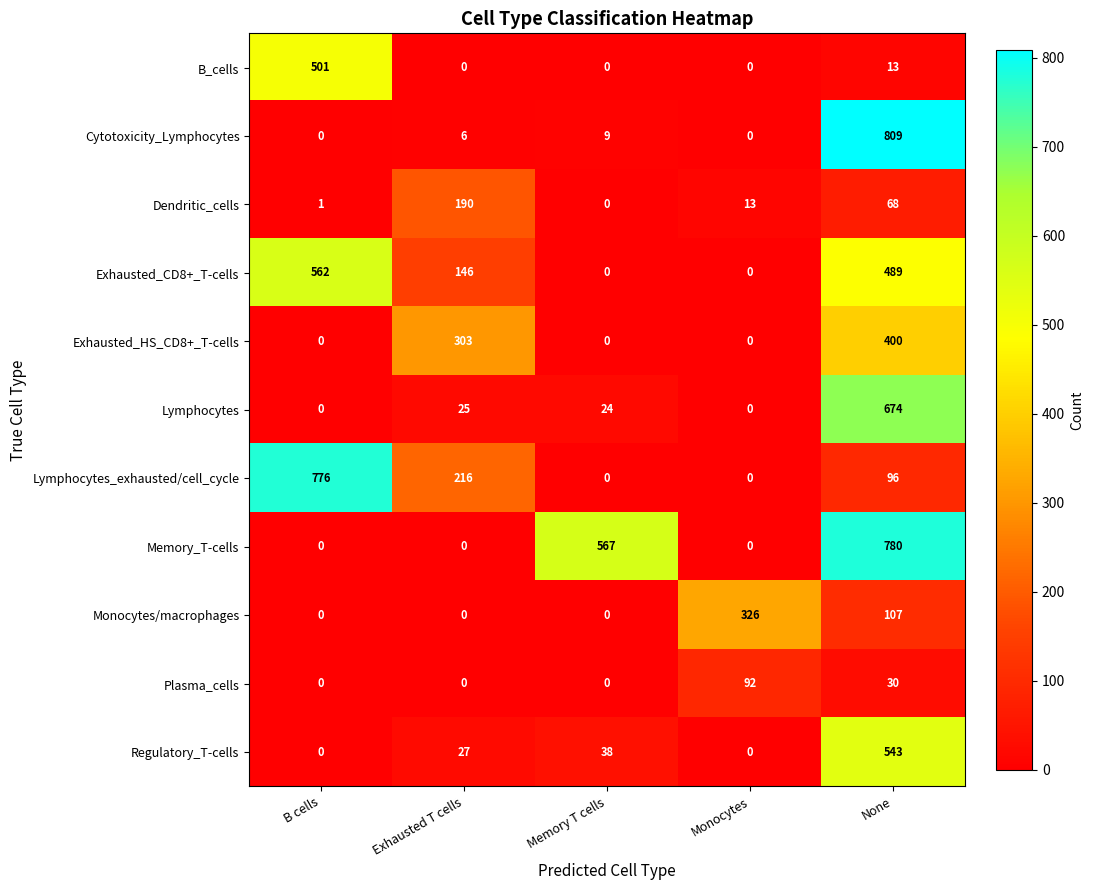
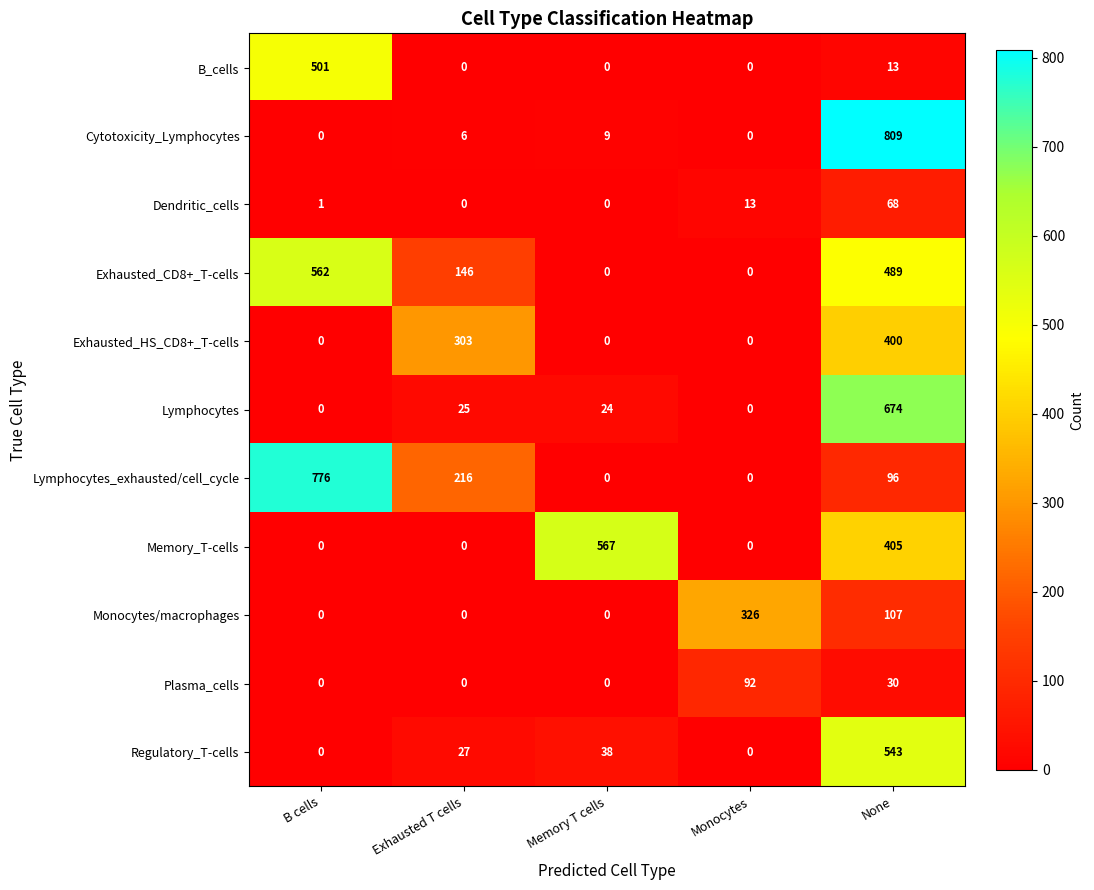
  {
    "B_cells": {
      "B cells": 501,
      "Exhausted T cells": 0,
      "Memory T cells": 0,
      "Monocytes": 0,
      "None": 13
    },
    "Cytotoxicity_Lymphocytes": {
      "B cells": 0,
      "Exhausted T cells": 6,
      "Memory T cells": 9,
      "Monocytes": 0,
      "None": 809
    },
    "Dendritic_cells": {
      "B cells": 1,
-     "Exhausted T cells": 190,
+     "Exhausted T cells": 0,
      "Memory T cells": 0,
      "Monocytes": 13,
      "None": 68
    },
    "Exhausted_CD8+_T-cells": {
      "B cells": 562,
      "Exhausted T cells": 146,
      "Memory T cells": 0,
      "Monocytes": 0,
      "None": 489
    },
    "Exhausted_HS_CD8+_T-cells": {
      "B cells": 0,
      "Exhausted T cells": 303,
      "Memory T cells": 0,
      "Monocytes": 0,
      "None": 400
    },
    "Lymphocytes": {
      "B cells": 0,
      "Exhausted T cells": 25,
      "Memory T cells": 24,
      "Monocytes": 0,
      "None": 674
    },
    "Lymphocytes_exhausted/cell_cycle": {
      "B cells": 776,
      "Exhausted T cells": 216,
      "Memory T cells": 0,
      "Monocytes": 0,
      "None": 96
    },
    "Memory_T-cells": {
      "B cells": 0,
      "Exhausted T cells": 0,
      "Memory T cells": 567,
      "Monocytes": 0,
-     "None": 780
+     "None": 405
    },
    "Monocytes/macrophages": {
      "B cells": 0,
      "Exhausted T cells": 0,
      "Memory T cells": 0,
      "Monocytes": 326,
      "None": 107
    },
    "Plasma_cells": {
      "B cells": 0,
      "Exhausted T cells": 0,
      "Memory T cells": 0,
      "Monocytes": 92,
      "None": 30
    },
    "Regulatory_T-cells": {
      "B cells": 0,
      "Exhausted T cells": 27,
      "Memory T cells": 38,
      "Monocytes": 0,
      "None": 543
    }
  }
